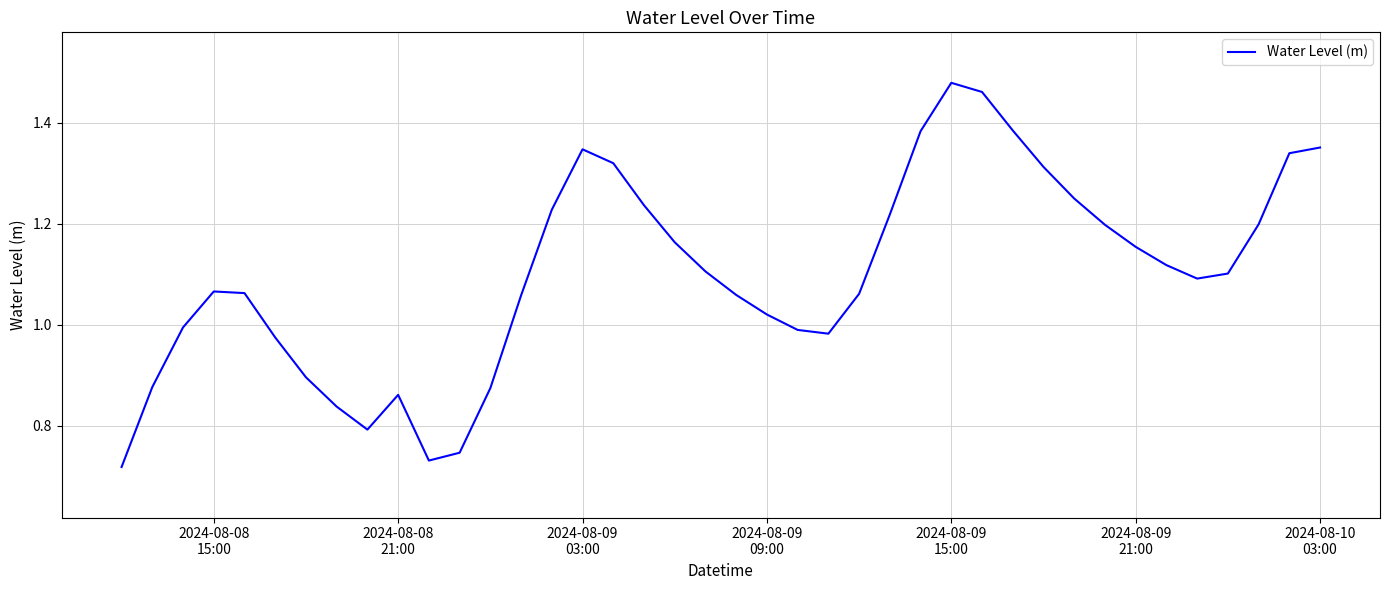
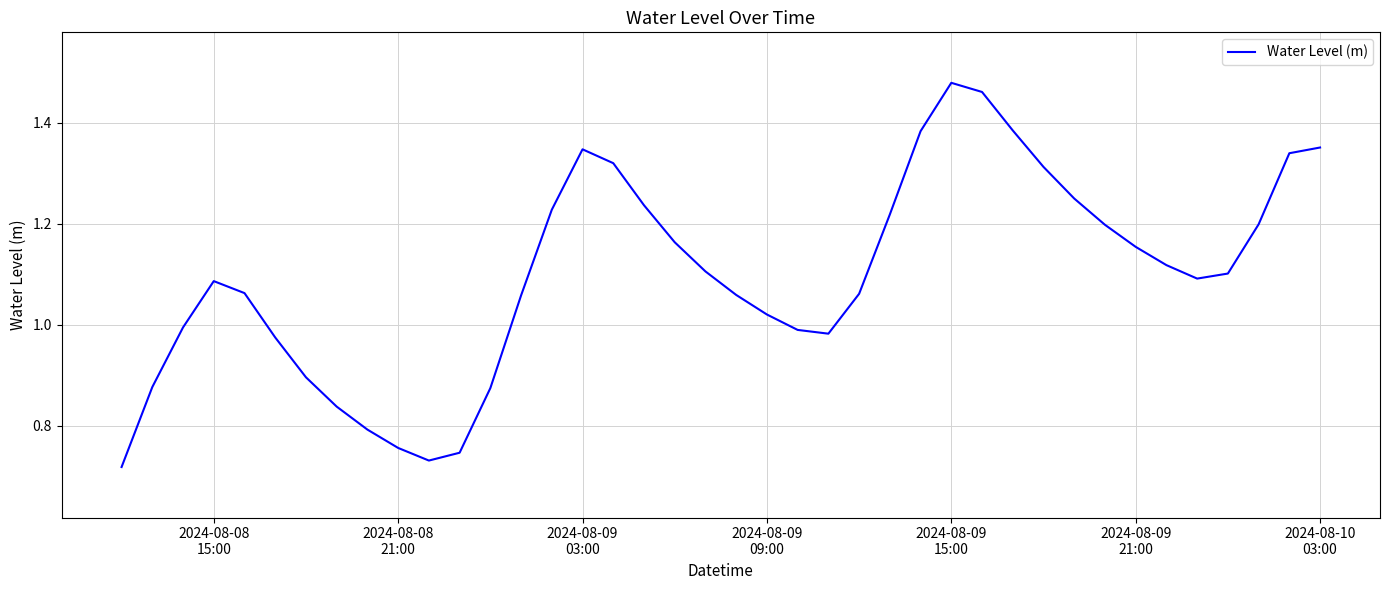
  {
-   "2024-08-08 15:00": 1.07,
-   "2024-08-08 21:00": 0.86,
+   "2024-08-08 15:00": 1.09,
+   "2024-08-08 21:00": 0.76,
    "2024-08-09 03:00": 1.35,
    "2024-08-09 09:00": 1.02,
    "2024-08-09 15:00": 1.48,
    "2024-08-09 21:00": 1.15,
    "2024-08-10 03:00": 1.35
  }
